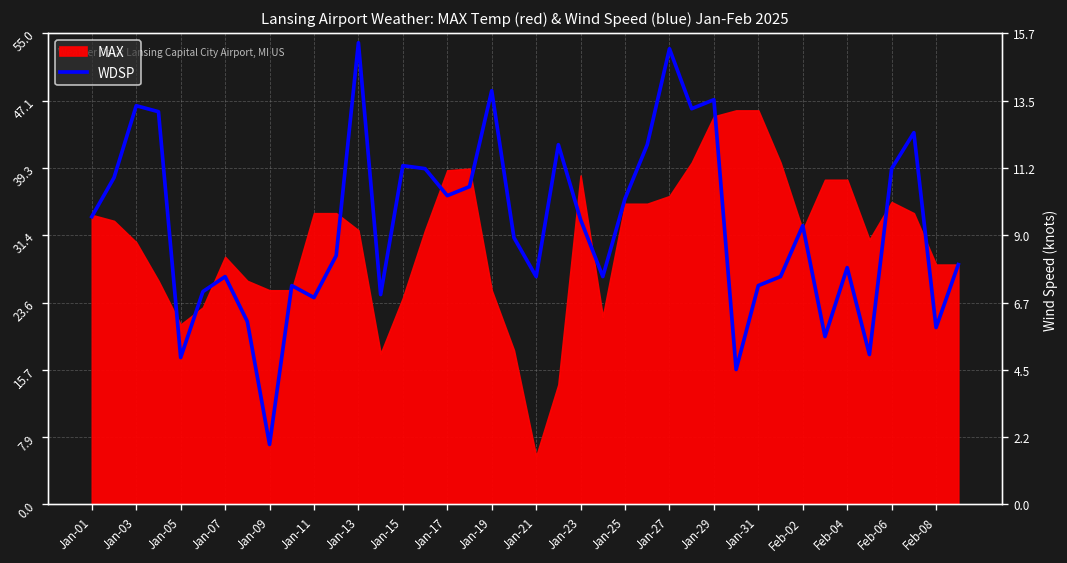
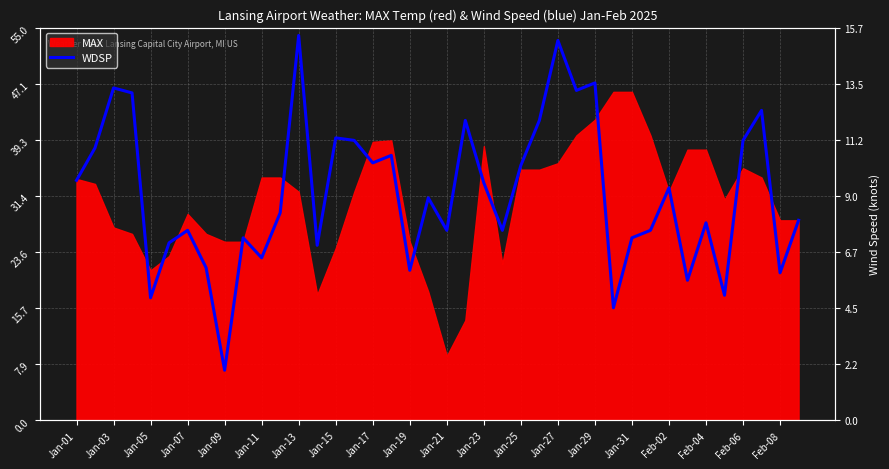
  {
    "MAX": {
-     "Jan-03": 31,
+     "Jan-03": 27,
      "Jan-05": 21,
      "Jan-07": 29,
      "Jan-09": 25,
      "Jan-11": 34,
      "Jan-13": 32,
      "Jan-15": 24,
      "Jan-17": 39,
      "Jan-19": 25,
-     "Jan-21": 6,
+     "Jan-21": 9,
      "Jan-23": 38,
      "Jan-25": 35,
      "Jan-27": 36,
-     "Jan-29": 45,
+     "Jan-29": 42,
      "Jan-31": 46,
      "Feb-02": 32,
      "Feb-04": 38,
      "Feb-06": 35,
      "Feb-08": 28
    },
    "WDSP": {
      "Jan-03": 47,
      "Jan-05": 17,
      "Jan-07": 27,
      "Jan-09": 7,
-     "Jan-11": 24,
+     "Jan-11": 23,
      "Jan-13": 54,
      "Jan-15": 40,
      "Jan-17": 36,
-     "Jan-19": 48,
+     "Jan-19": 21,
      "Jan-21": 27,
      "Jan-23": 33,
      "Jan-25": 36,
      "Jan-27": 53,
      "Jan-29": 47,
      "Jan-31": 26,
      "Feb-02": 33,
      "Feb-04": 28,
      "Feb-06": 39,
      "Feb-08": 21
    }
  }
